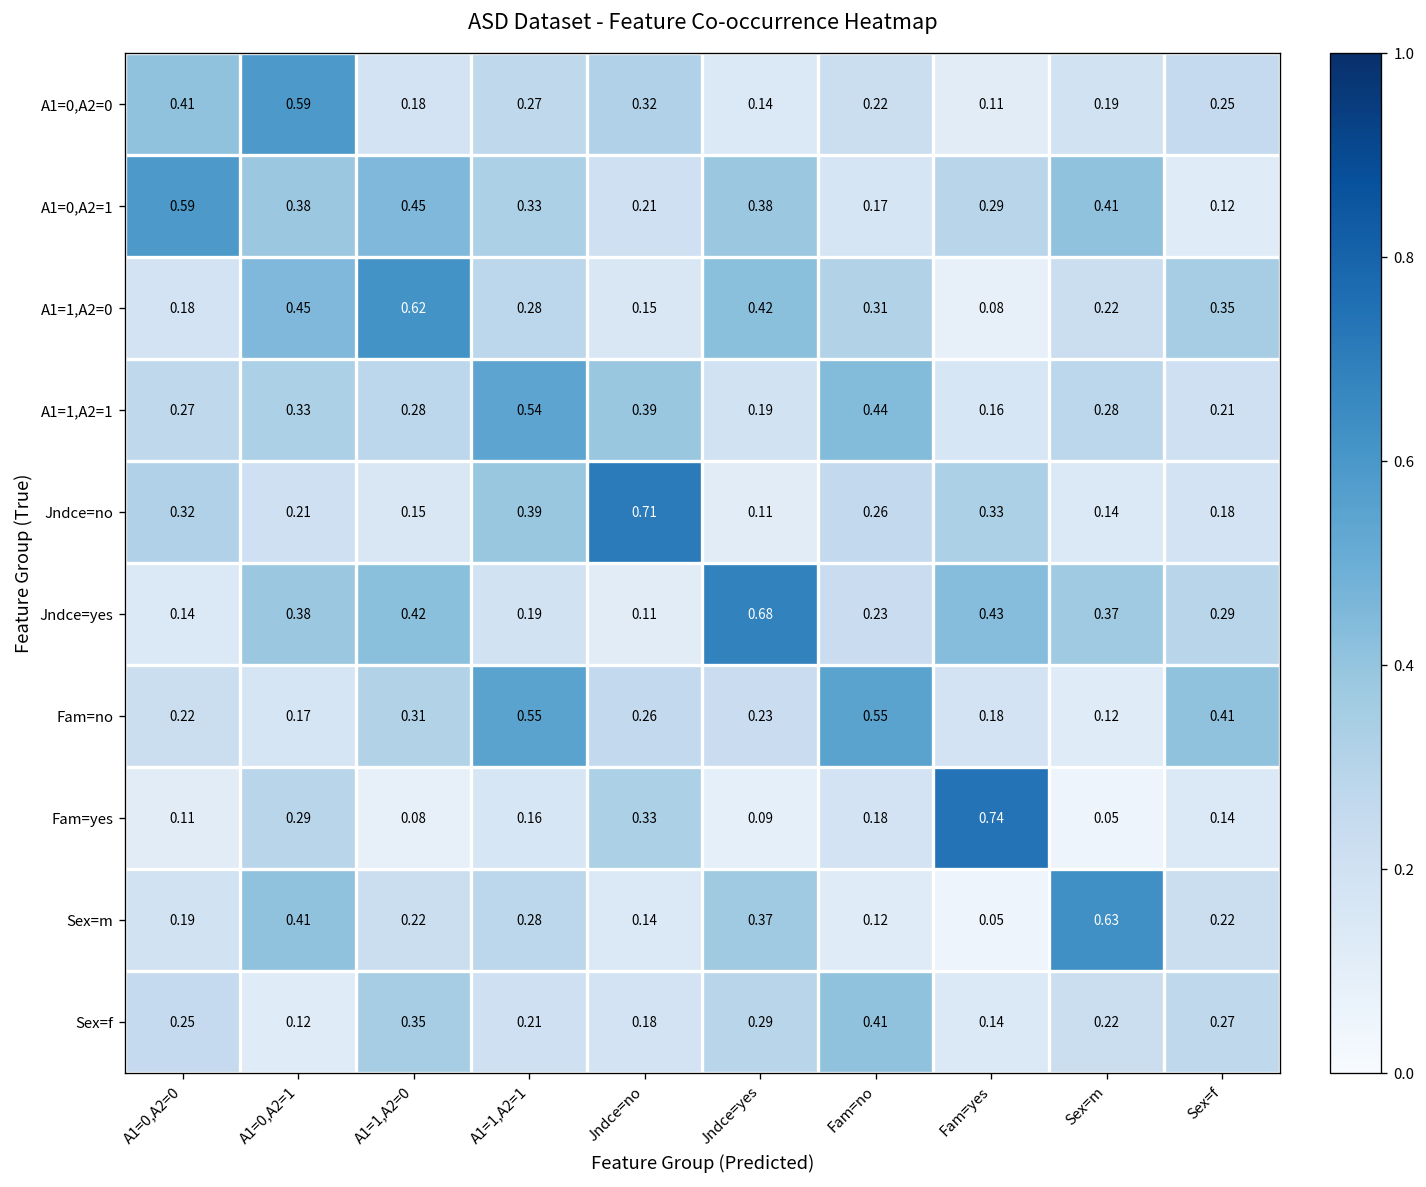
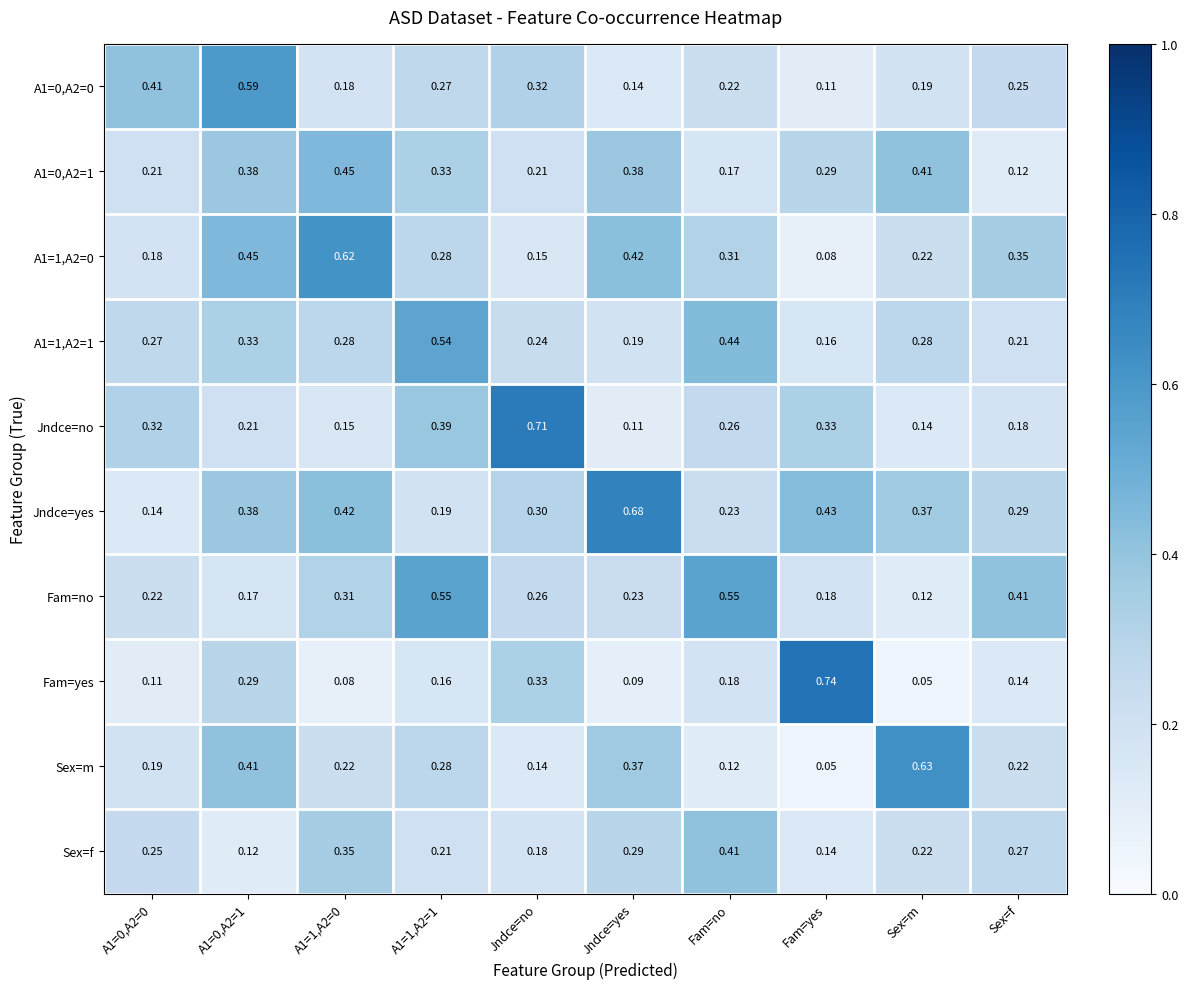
  {
    "A1=0,A2=0": {
      "A1=0,A2=0": 0.41,
      "A1=0,A2=1": 0.59,
      "A1=1,A2=0": 0.18,
      "A1=1,A2=1": 0.27,
      "Jndce=no": 0.32,
      "Jndce=yes": 0.14,
      "Fam=no": 0.22,
      "Fam=yes": 0.11,
      "Sex=m": 0.19,
      "Sex=f": 0.25
    },
    "A1=0,A2=1": {
-     "A1=0,A2=0": 0.59,
+     "A1=0,A2=0": 0.21,
      "A1=0,A2=1": 0.38,
      "A1=1,A2=0": 0.45,
      "A1=1,A2=1": 0.33,
      "Jndce=no": 0.21,
      "Jndce=yes": 0.38,
      "Fam=no": 0.17,
      "Fam=yes": 0.29,
      "Sex=m": 0.41,
      "Sex=f": 0.12
    },
    "A1=1,A2=0": {
      "A1=0,A2=0": 0.18,
      "A1=0,A2=1": 0.45,
      "A1=1,A2=0": 0.62,
      "A1=1,A2=1": 0.28,
      "Jndce=no": 0.15,
      "Jndce=yes": 0.42,
      "Fam=no": 0.31,
      "Fam=yes": 0.08,
      "Sex=m": 0.22,
      "Sex=f": 0.35
    },
    "A1=1,A2=1": {
      "A1=0,A2=0": 0.27,
      "A1=0,A2=1": 0.33,
      "A1=1,A2=0": 0.28,
      "A1=1,A2=1": 0.54,
-     "Jndce=no": 0.39,
+     "Jndce=no": 0.24,
      "Jndce=yes": 0.19,
      "Fam=no": 0.44,
      "Fam=yes": 0.16,
      "Sex=m": 0.28,
      "Sex=f": 0.21
    },
    "Jndce=no": {
      "A1=0,A2=0": 0.32,
      "A1=0,A2=1": 0.21,
      "A1=1,A2=0": 0.15,
      "A1=1,A2=1": 0.39,
      "Jndce=no": 0.71,
      "Jndce=yes": 0.11,
      "Fam=no": 0.26,
      "Fam=yes": 0.33,
      "Sex=m": 0.14,
      "Sex=f": 0.18
    },
    "Jndce=yes": {
      "A1=0,A2=0": 0.14,
      "A1=0,A2=1": 0.38,
      "A1=1,A2=0": 0.42,
      "A1=1,A2=1": 0.19,
-     "Jndce=no": 0.11,
+     "Jndce=no": 0.30,
      "Jndce=yes": 0.68,
      "Fam=no": 0.23,
      "Fam=yes": 0.43,
      "Sex=m": 0.37,
      "Sex=f": 0.29
    },
    "Fam=no": {
      "A1=0,A2=0": 0.22,
      "A1=0,A2=1": 0.17,
      "A1=1,A2=0": 0.31,
      "A1=1,A2=1": 0.55,
      "Jndce=no": 0.26,
      "Jndce=yes": 0.23,
      "Fam=no": 0.55,
      "Fam=yes": 0.18,
      "Sex=m": 0.12,
      "Sex=f": 0.41
    },
    "Fam=yes": {
      "A1=0,A2=0": 0.11,
      "A1=0,A2=1": 0.29,
      "A1=1,A2=0": 0.08,
      "A1=1,A2=1": 0.16,
      "Jndce=no": 0.33,
      "Jndce=yes": 0.09,
      "Fam=no": 0.18,
      "Fam=yes": 0.74,
      "Sex=m": 0.05,
      "Sex=f": 0.14
    },
    "Sex=m": {
      "A1=0,A2=0": 0.19,
      "A1=0,A2=1": 0.41,
      "A1=1,A2=0": 0.22,
      "A1=1,A2=1": 0.28,
      "Jndce=no": 0.14,
      "Jndce=yes": 0.37,
      "Fam=no": 0.12,
      "Fam=yes": 0.05,
      "Sex=m": 0.63,
      "Sex=f": 0.22
    },
    "Sex=f": {
      "A1=0,A2=0": 0.25,
      "A1=0,A2=1": 0.12,
      "A1=1,A2=0": 0.35,
      "A1=1,A2=1": 0.21,
      "Jndce=no": 0.18,
      "Jndce=yes": 0.29,
      "Fam=no": 0.41,
      "Fam=yes": 0.14,
      "Sex=m": 0.22,
      "Sex=f": 0.27
    }
  }
